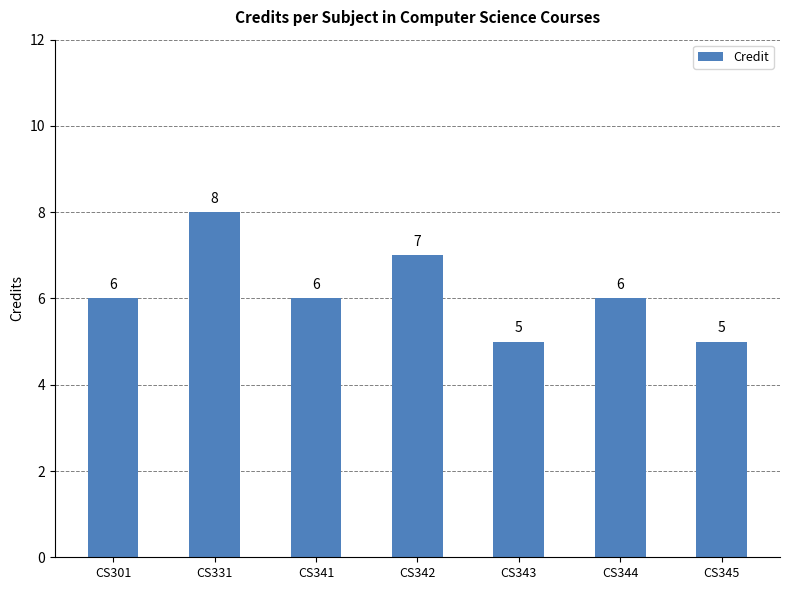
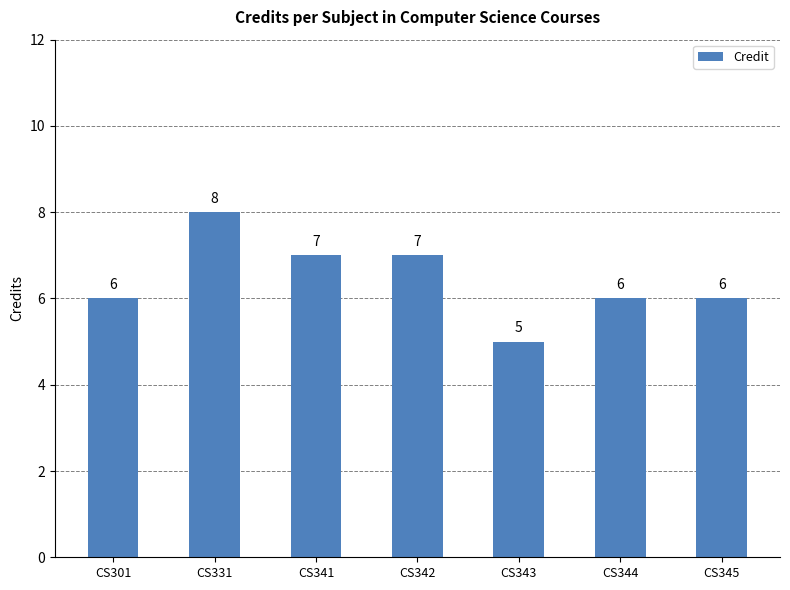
  {
    "CS301": 6,
    "CS331": 8,
-   "CS341": 6,
+   "CS341": 7,
    "CS342": 7,
    "CS343": 5,
    "CS344": 6,
-   "CS345": 5
+   "CS345": 6
  }
